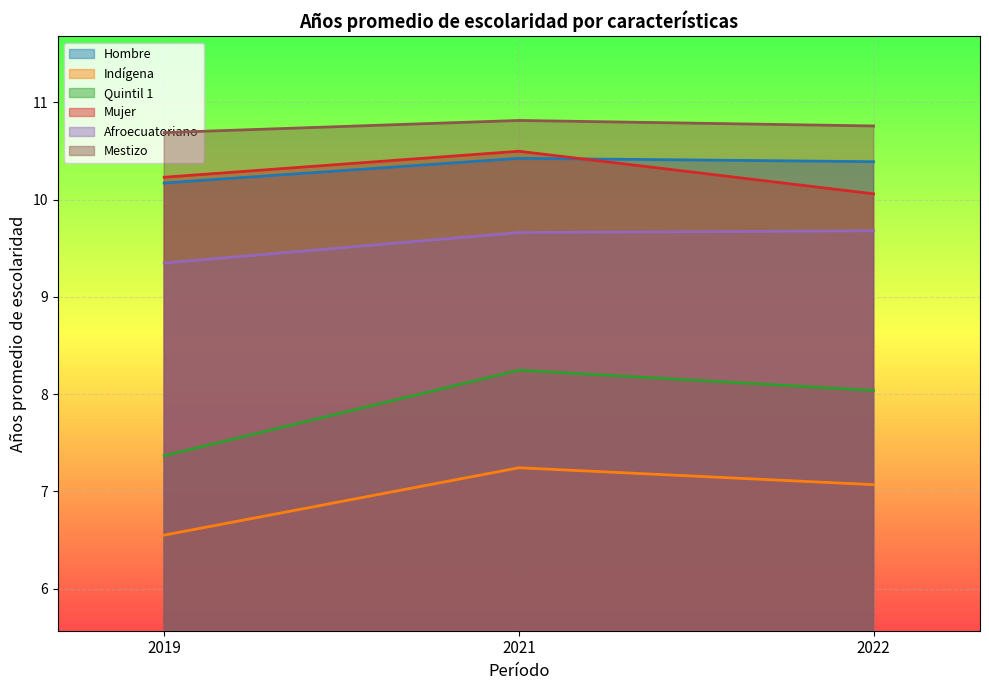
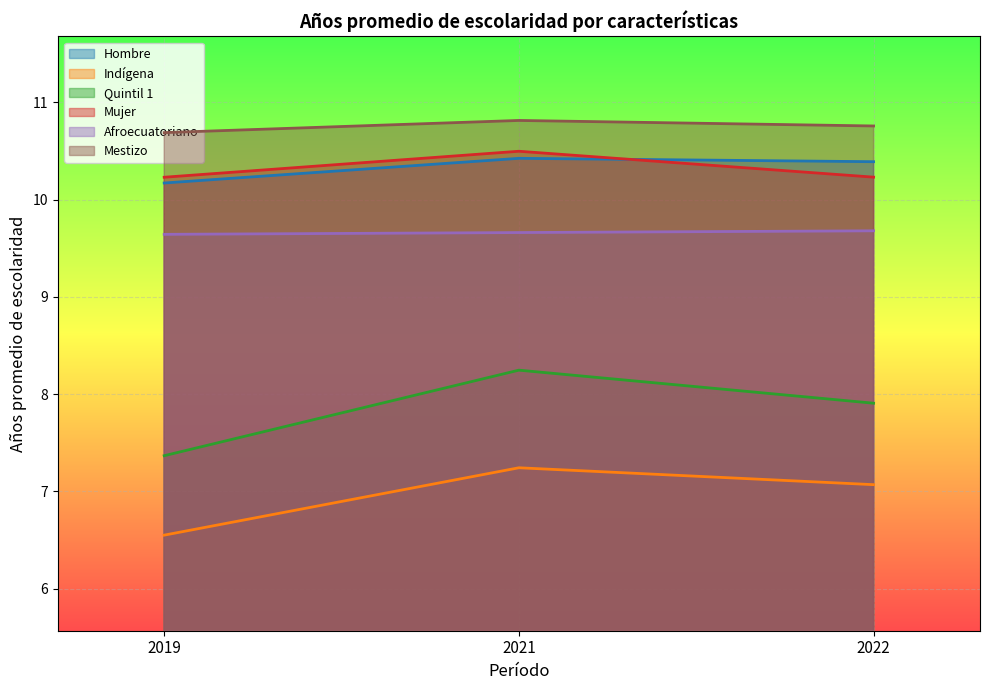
  {
    "Hombre": {
      "2019": 10.2,
      "2021": 10.4,
      "2022": 10.4
    },
    "Indígena": {
      "2019": 6.6,
      "2021": 7.2,
      "2022": 7.1
    },
    "Quintil 1": {
      "2019": 7.4,
      "2021": 8.2,
-     "2022": 8.0
+     "2022": 7.9
    },
    "Mujer": {
      "2019": 10.2,
      "2021": 10.5,
-     "2022": 10.1
+     "2022": 10.2
    },
    "Afroecuatoriano": {
-     "2019": 9.3,
+     "2019": 9.6,
      "2021": 9.7,
      "2022": 9.7
    },
    "Mestizo": {
      "2021": 10.8,
      "2022": 10.8
    }
  }
